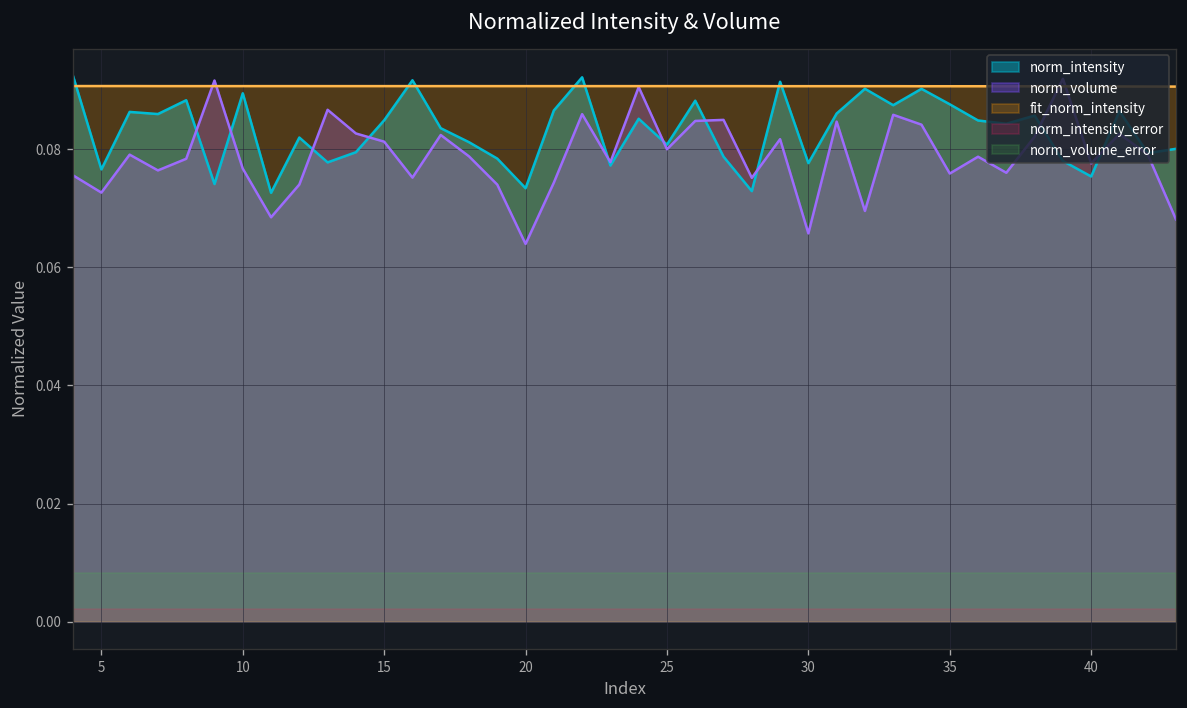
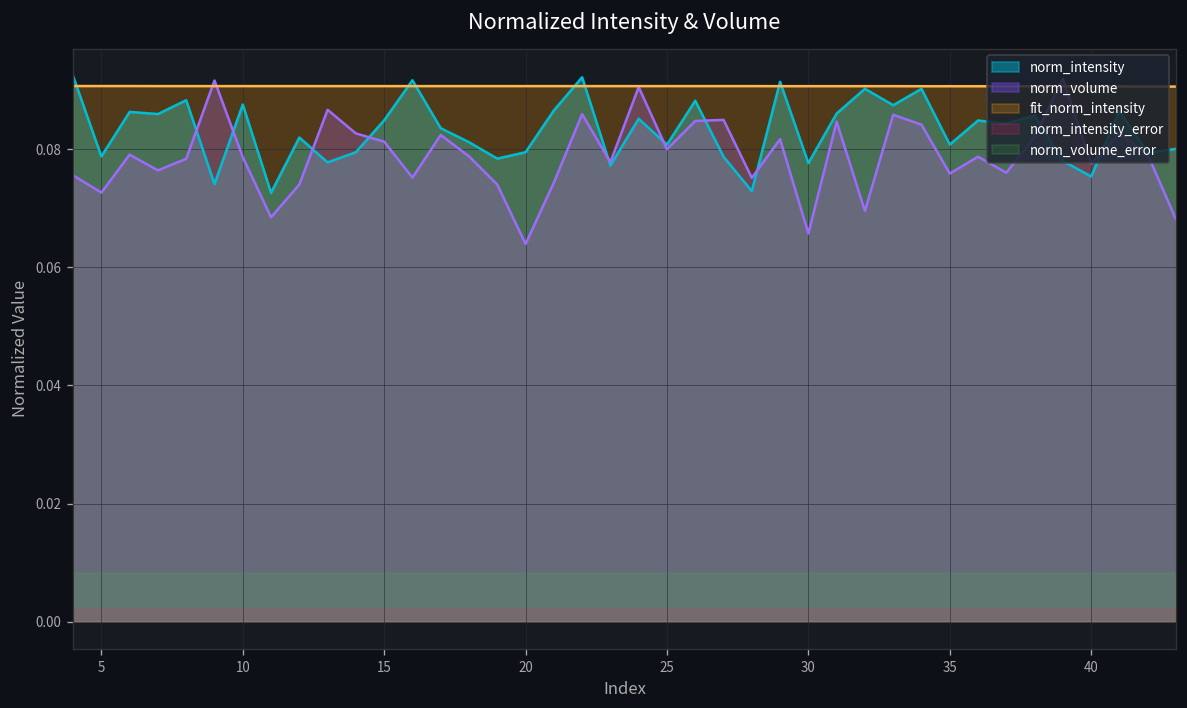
  {
    "norm_intensity": {
-     "5": 0.077,
-     "10": 0.090,
+     "5": 0.079,
+     "10": 0.088,
      "15": 0.085,
-     "20": 0.073,
+     "20": 0.080,
      "25": 0.081,
      "30": 0.078,
-     "35": 0.088,
+     "35": 0.081,
      "40": 0.075
    },
    "norm_volume": {
      "5": 0.073,
-     "10": 0.077,
+     "10": 0.079,
      "15": 0.081,
      "20": 0.064,
      "25": 0.080,
      "30": 0.066,
      "35": 0.076,
      "40": 0.078
    },
    "norm_volume_error": {
      "5": 0.008,
      "10": 0.008,
      "15": 0.008,
      "20": 0.008,
      "25": 0.008,
      "30": 0.008,
      "35": 0.008,
      "40": 0.008
    }
  }
